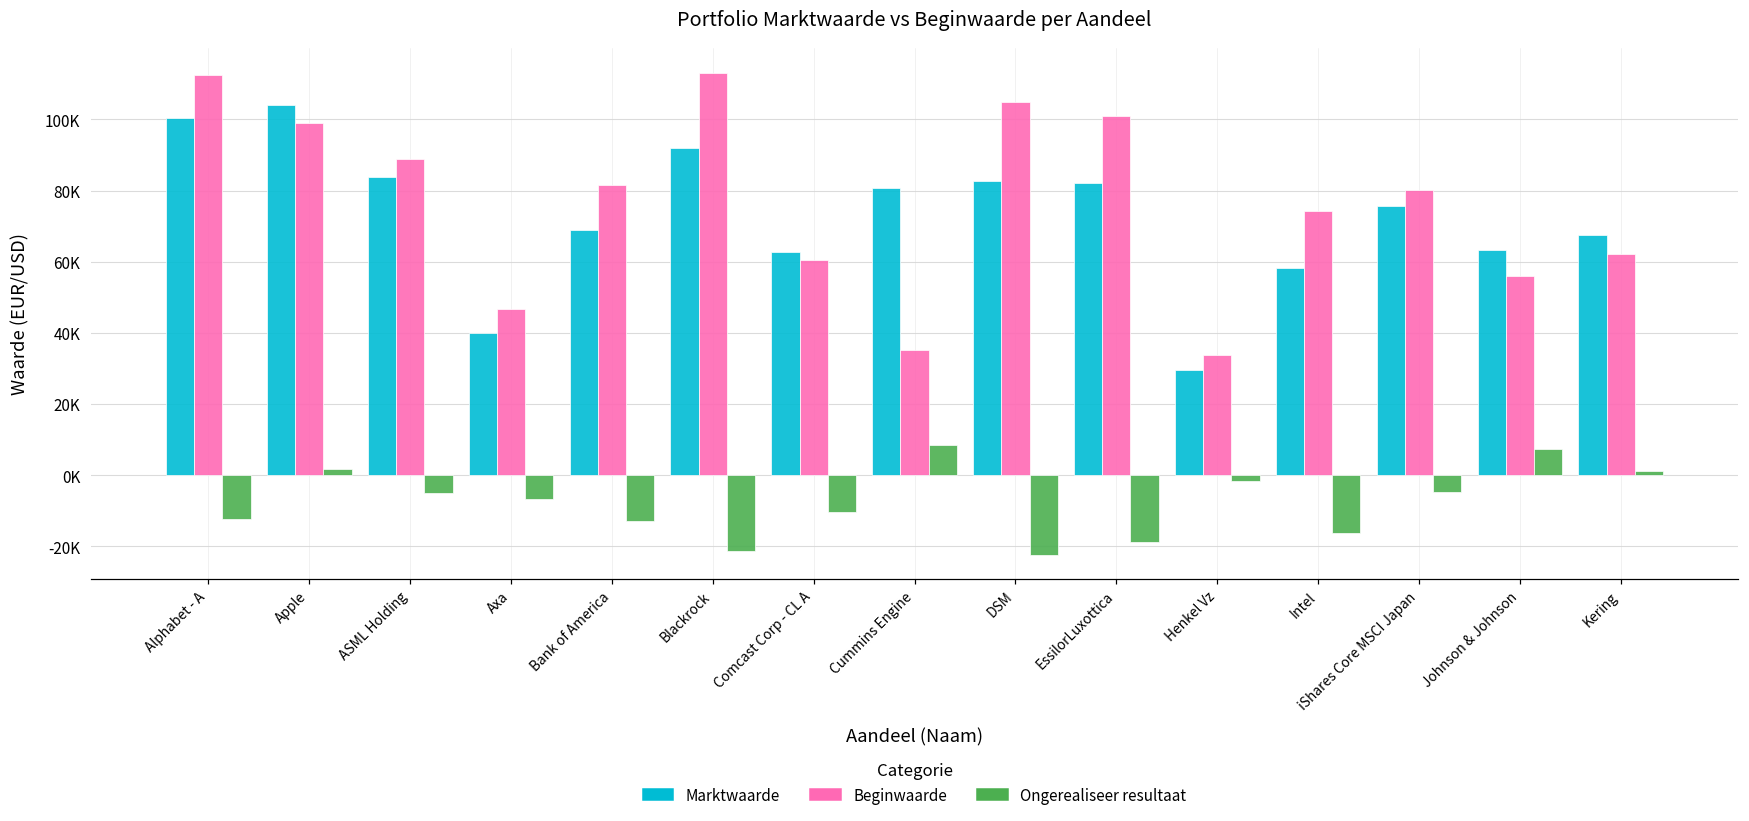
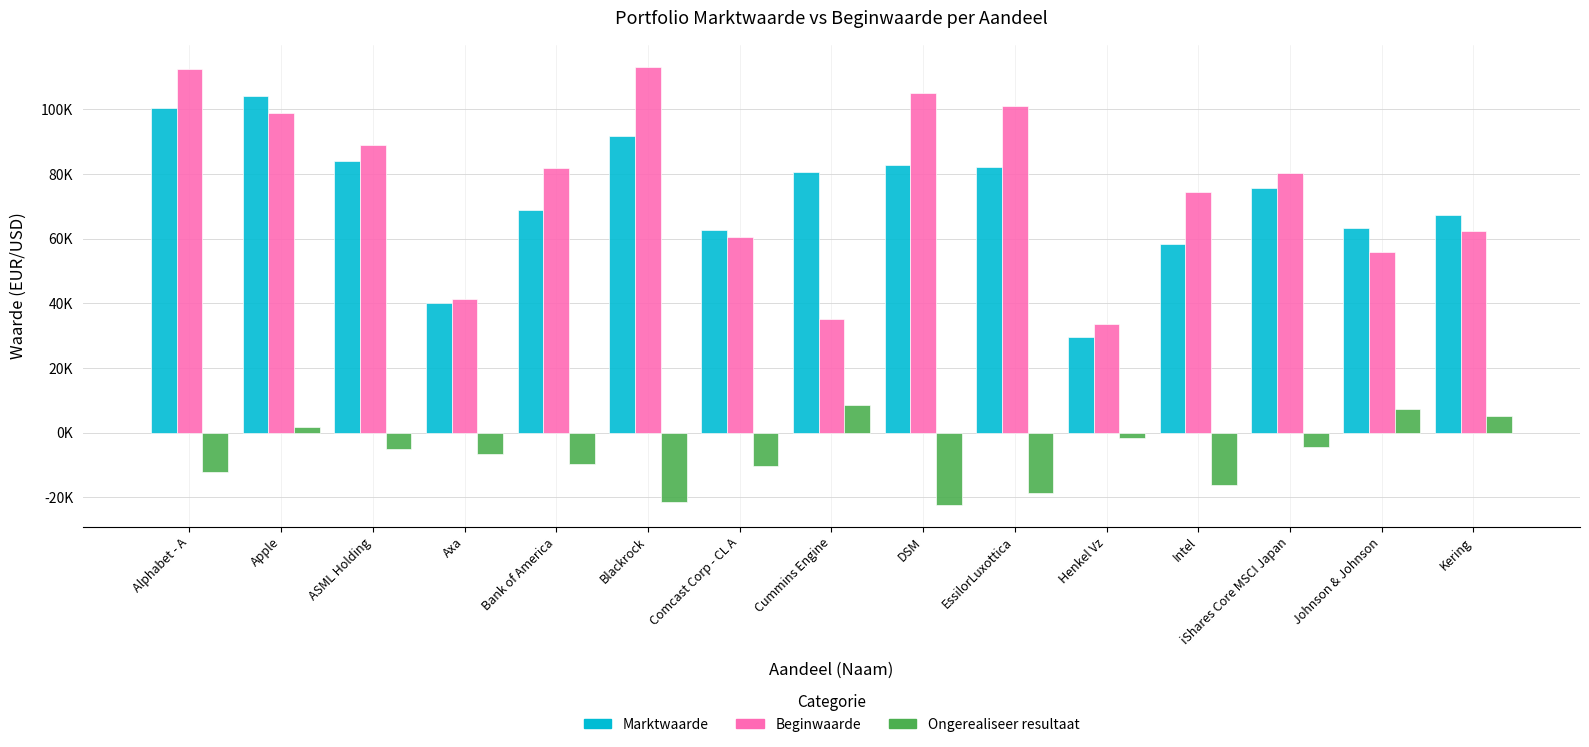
  {
    "Marktwaarde": {
      "Alphabet - A": 100000,
      "Apple": 104000,
      "ASML Holding": 84000,
      "Axa": 40000,
      "Bank of America": 69000,
      "Blackrock": 92000,
      "Comcast Corp - CL A": 63000,
      "Cummins Engine": 81000,
      "DSM": 83000,
      "EssilorLuxottica": 82000,
      "Henkel Vz": 30000,
      "Intel": 58000,
      "iShares Core MSCI Japan": 76000,
      "Johnson & Johnson": 63000,
      "Kering": 67000
    },
    "Beginwaarde": {
      "Alphabet - A": 113000,
      "Apple": 99000,
      "ASML Holding": 89000,
-     "Axa": 47000,
+     "Axa": 41000,
      "Bank of America": 82000,
      "Blackrock": 113000,
      "Comcast Corp - CL A": 61000,
      "Cummins Engine": 35000,
      "DSM": 105000,
      "EssilorLuxottica": 101000,
      "Henkel Vz": 34000,
      "Intel": 74000,
      "iShares Core MSCI Japan": 80000,
      "Johnson & Johnson": 56000,
      "Kering": 62000
    },
    "Ongerealiseer resultaat": {
      "Alphabet - A": -12000,
      "Apple": 2000,
      "ASML Holding": -5000,
      "Axa": -7000,
-     "Bank of America": -13000,
+     "Bank of America": -10000,
      "Blackrock": -21000,
      "Comcast Corp - CL A": -10000,
      "Cummins Engine": 9000,
      "DSM": -22000,
      "EssilorLuxottica": -19000,
      "Henkel Vz": -2000,
      "Intel": -16000,
      "iShares Core MSCI Japan": -5000,
      "Johnson & Johnson": 7000,
-     "Kering": 1000
+     "Kering": 5000
    }
  }
